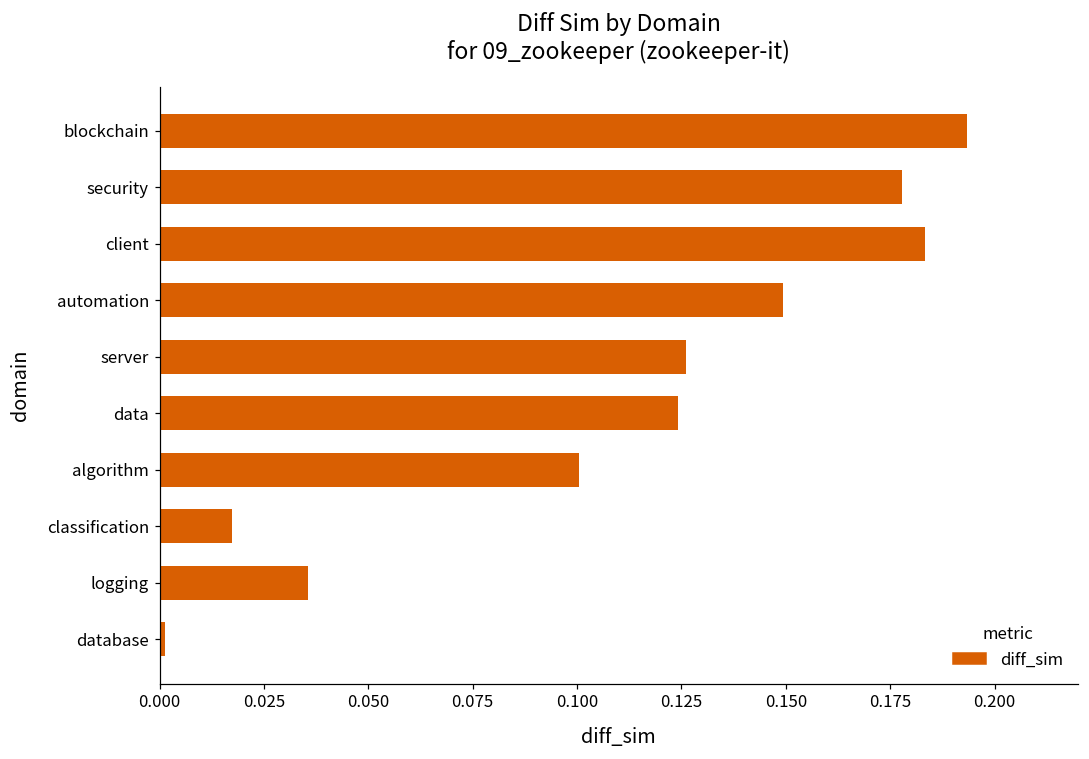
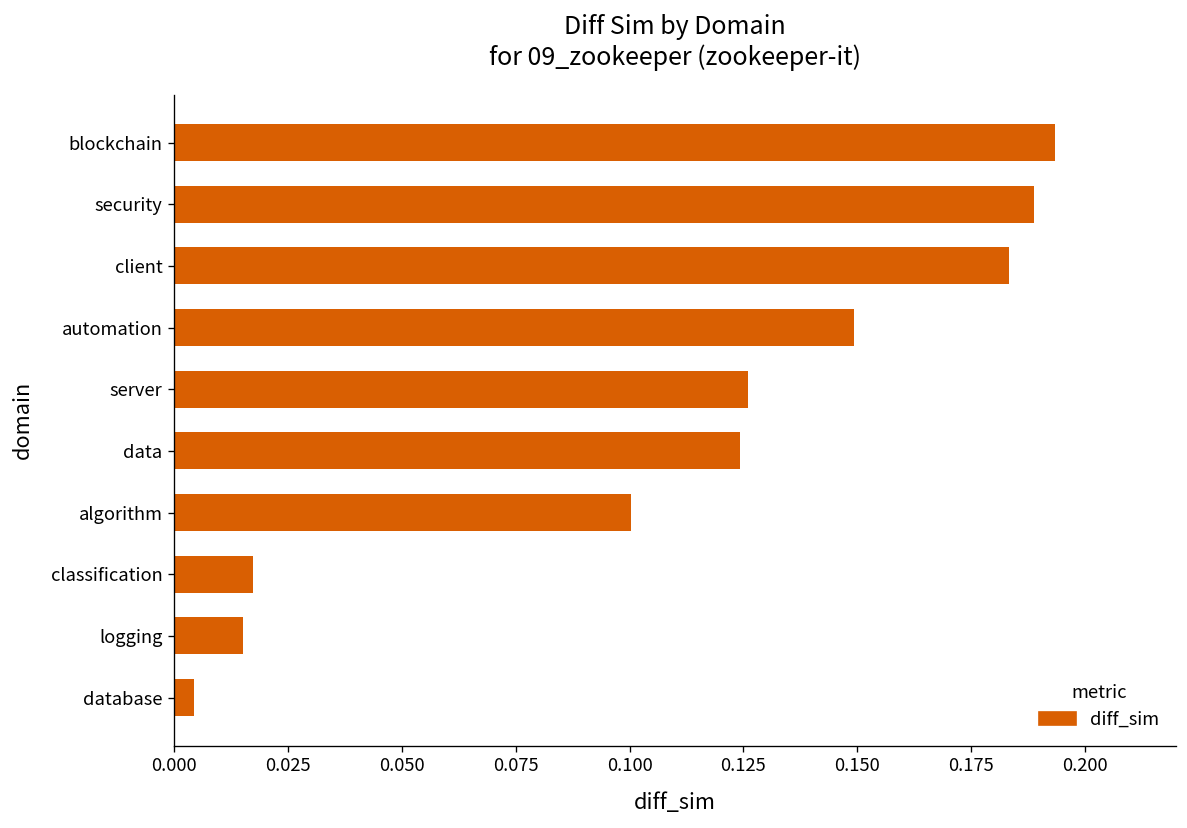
  {
    "blockchain": 0.193,
-   "security": 0.178,
+   "security": 0.189,
    "client": 0.183,
    "automation": 0.149,
    "server": 0.126,
    "data": 0.124,
    "algorithm": 0.100,
    "classification": 0.017,
-   "logging": 0.036,
-   "database": 0.001
+   "logging": 0.015,
+   "database": 0.004
  }
